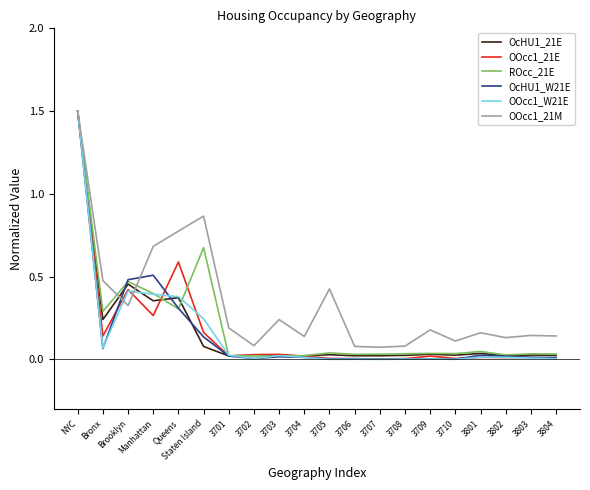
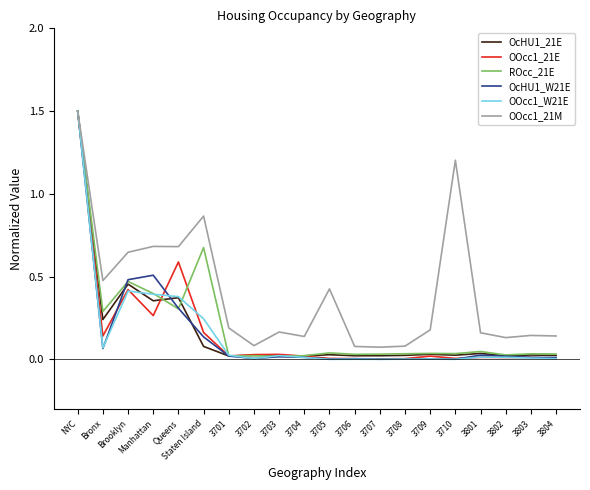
  {
    "OcHU1_21E": {
      "Bronx": 0.24,
      "Brooklyn": 0.45,
      "Manhattan": 0.35,
      "Staten Island": 0.08
    },
    "OOcc1_21E": {
      "Bronx": 0.14,
      "Manhattan": 0.26,
      "Queens": 0.59,
      "Staten Island": 0.16
    },
    "ROcc_21E": {
      "Bronx": 0.29,
      "Staten Island": 0.68
    },
    "OcHU1_W21E": {
      "Manhattan": 0.51,
      "Staten Island": 0.14
    },
    "OOcc1_W21E": {
      "Staten Island": 0.25
    },
    "OOcc1_21M": {
      "Bronx": 0.48,
-     "Brooklyn": 0.33,
+     "Brooklyn": 0.65,
      "Manhattan": 0.68,
-     "Queens": 0.77,
+     "Queens": 0.68,
      "Staten Island": 0.87,
      "3701": 0.19,
      "3702": 0.08,
-     "3703": 0.24,
+     "3703": 0.17,
      "3704": 0.14,
      "3705": 0.43,
      "3706": 0.08,
      "3707": 0.07,
      "3708": 0.08,
      "3709": 0.18,
-     "3710": 0.11,
+     "3710": 1.20,
      "3801": 0.16,
      "3802": 0.13,
      "3803": 0.14,
      "3804": 0.14
    }
  }
